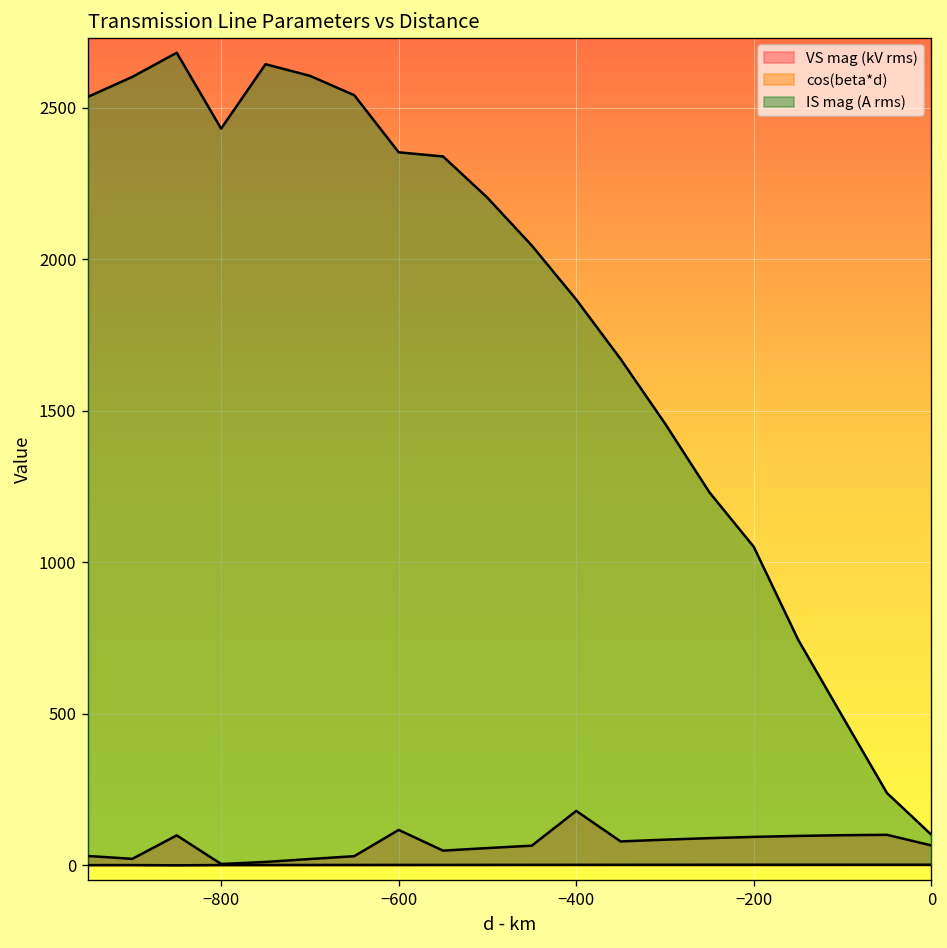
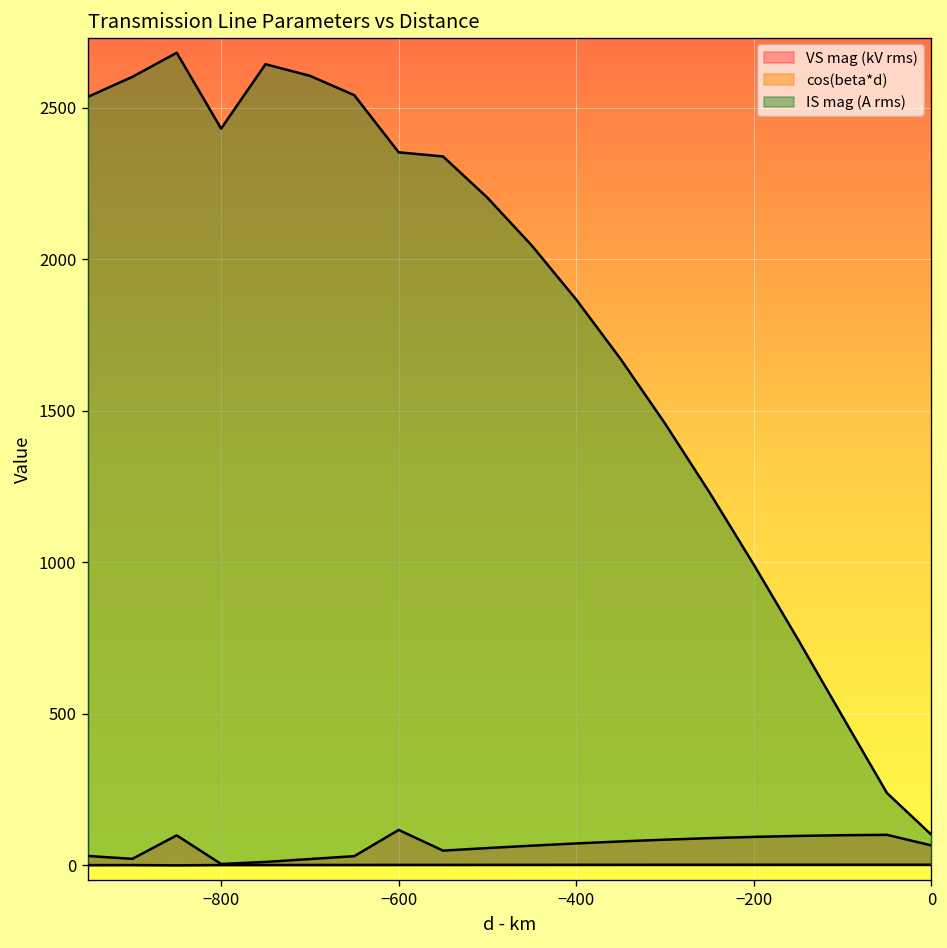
  {
    "VS mag (kV rms)": {
      "−600": 120,
-     "−400": 180,
+     "−400": 70,
      "−200": 90,
      "0": 60
    },
    "cos(beta*d)": {
      "−600": 0,
      "−400": 0,
      "−200": 0,
      "0": 0
    },
    "IS mag (A rms)": {
      "−800": 2430,
      "−600": 2350,
      "−400": 1870,
-     "−200": 1050,
+     "−200": 990,
      "0": 100
    }
  }
